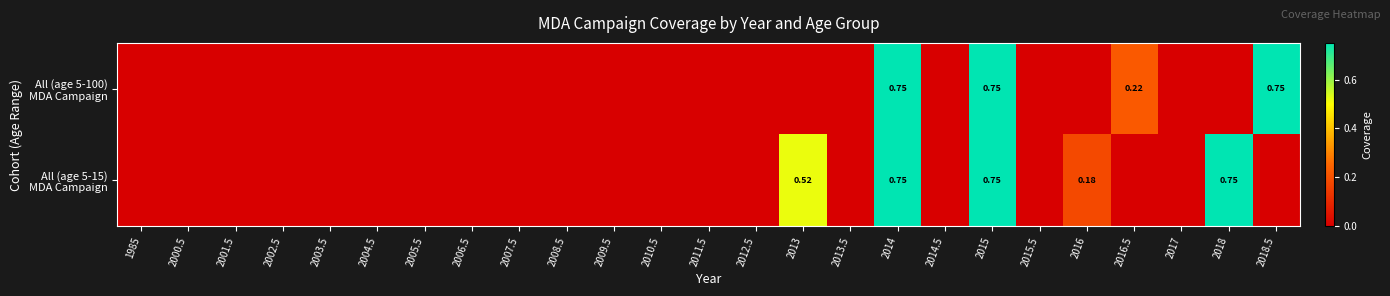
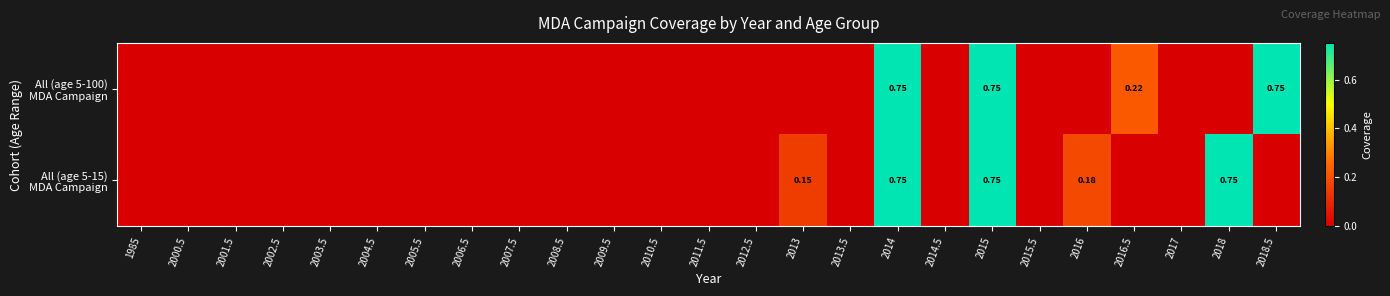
  {
    "All (age 5-100) MDA Campaign": {
      "2014": 0.75,
      "2015": 0.75,
      "2016.5": 0.22,
      "2018.5": 0.75
    },
    "All (age 5-15) MDA Campaign": {
-     "2013": 0.52,
+     "2013": 0.15,
      "2014": 0.75,
      "2015": 0.75,
      "2016": 0.18,
      "2018": 0.75
    }
  }
